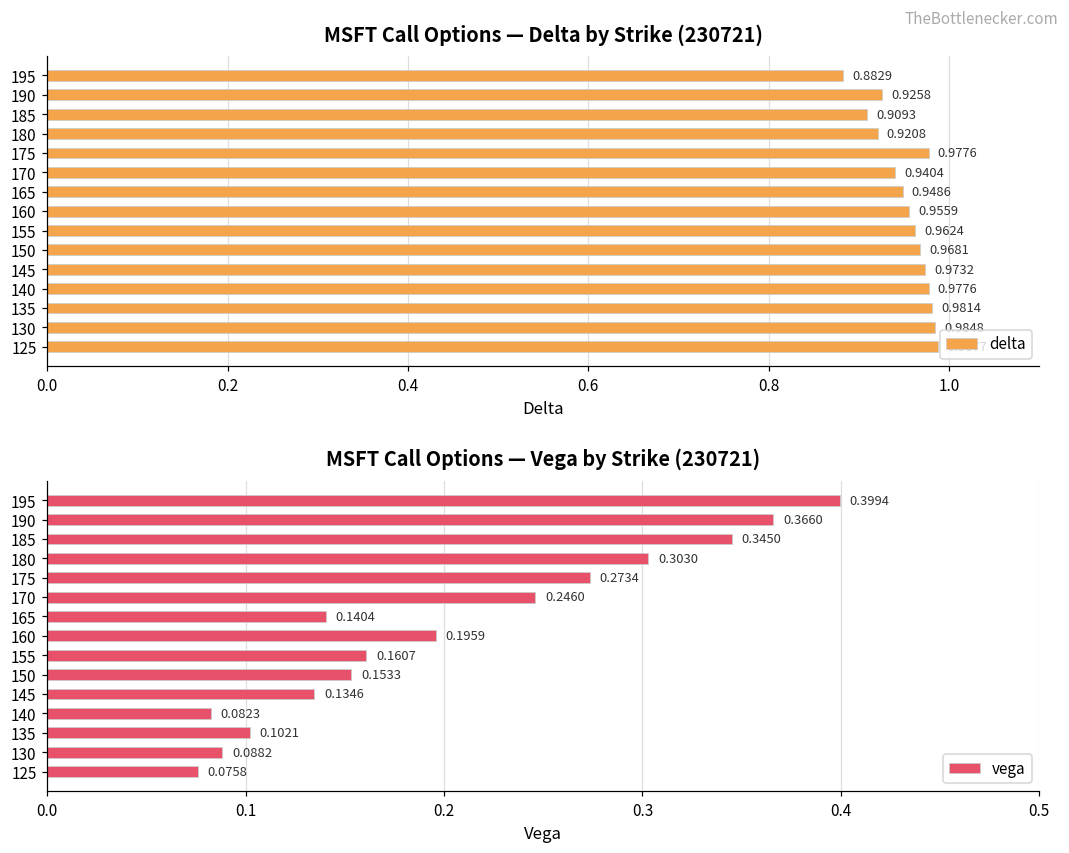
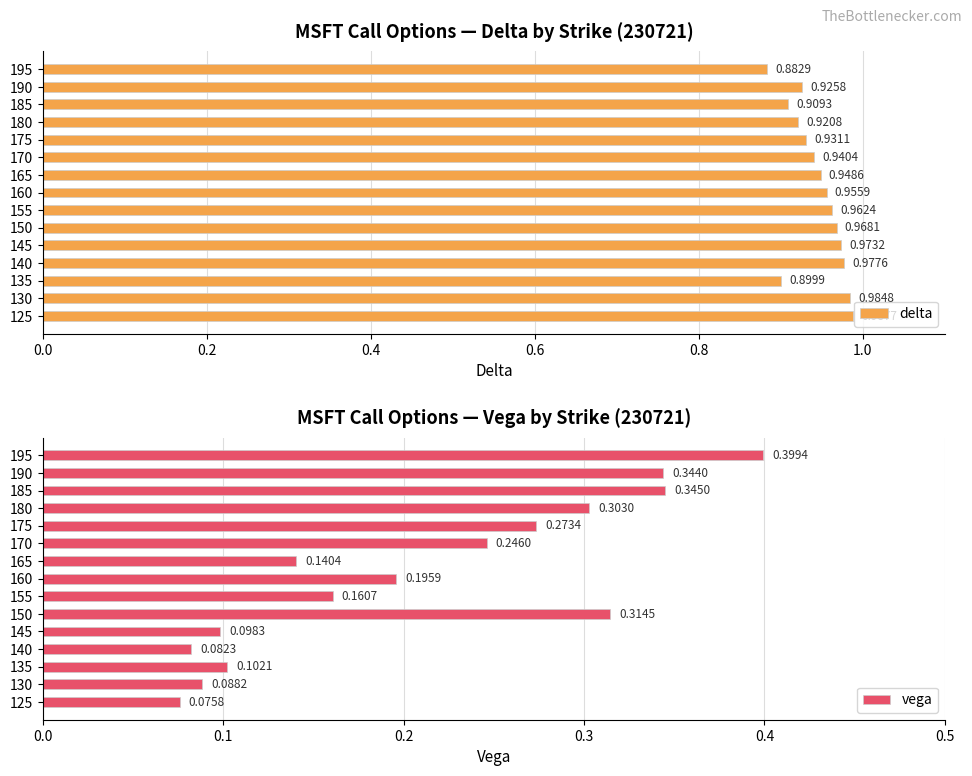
  {
    "MSFT Call Options — Delta by Strike (230721)": {
      "195": 0.8829,
      "190": 0.9258,
      "185": 0.9093,
      "180": 0.9208,
-     "175": 0.9776,
+     "175": 0.9311,
      "170": 0.9404,
      "165": 0.9486,
      "160": 0.9559,
      "155": 0.9624,
      "150": 0.9681,
      "145": 0.9732,
      "140": 0.9776,
-     "135": 0.9814
+     "135": 0.8999
    },
    "MSFT Call Options — Vega by Strike (230721)": {
      "195": 0.3994,
-     "190": 0.3660,
+     "190": 0.3440,
      "185": 0.3450,
      "180": 0.3030,
      "175": 0.2734,
      "170": 0.2460,
      "165": 0.1404,
      "160": 0.1959,
      "155": 0.1607,
-     "150": 0.1533,
-     "145": 0.1346,
+     "150": 0.3145,
+     "145": 0.0983,
      "140": 0.0823,
      "135": 0.1021,
      "130": 0.0882,
      "125": 0.0758
    }
  }
